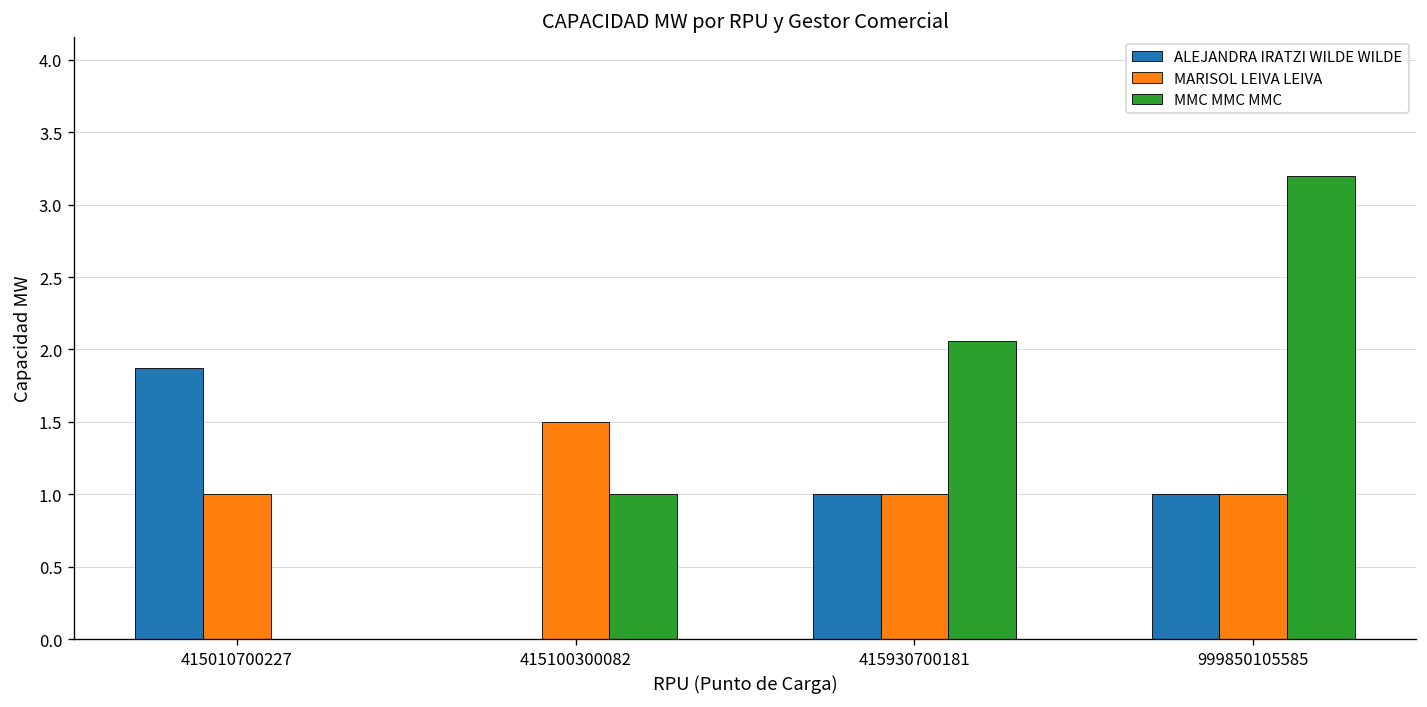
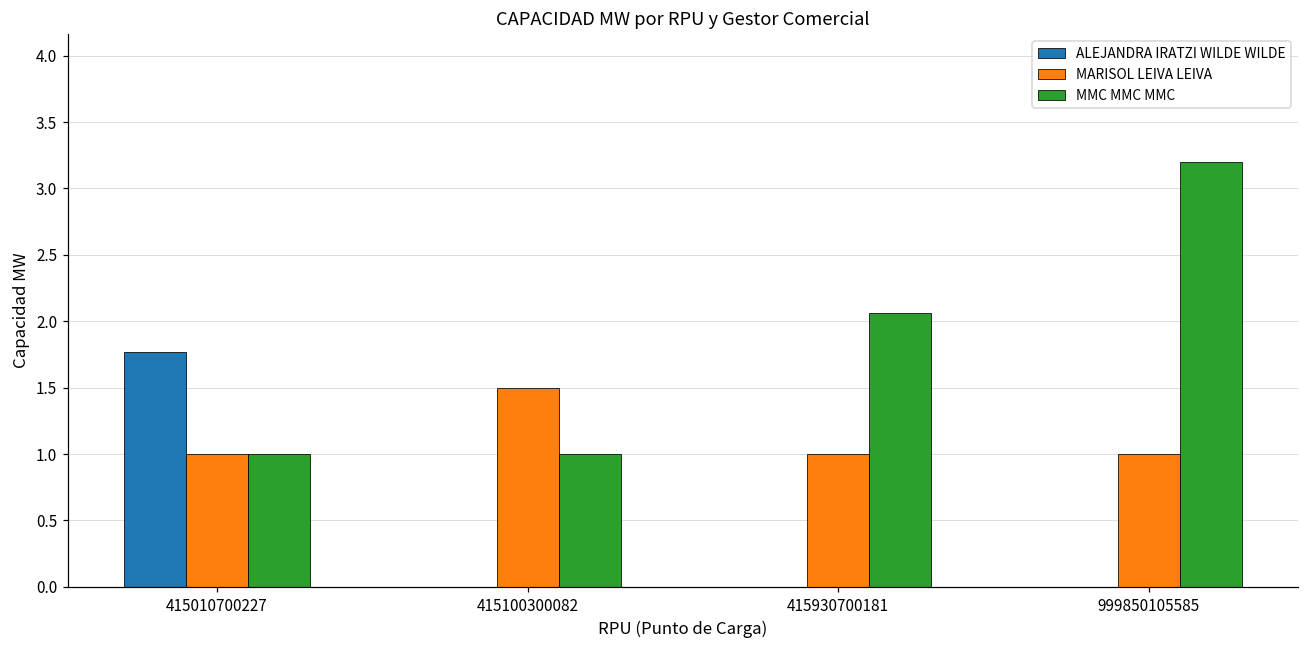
  {
    "ALEJANDRA IRATZI WILDE WILDE": {
-     "415010700227": 1.88,
+     "415010700227": 1.77,
      "415100300082": 0.00,
-     "415930700181": 1,
-     "999850105585": 1
+     "415930700181": 0,
+     "999850105585": 0
    },
    "MARISOL LEIVA LEIVA": {
      "415010700227": 1.00,
      "415100300082": 1.50,
      "415930700181": 1.00,
      "999850105585": 1.00
    },
    "MMC MMC MMC": {
-     "415010700227": 0,
+     "415010700227": 1,
      "415100300082": 1,
      "415930700181": 2.06,
      "999850105585": 3.20
    }
  }
